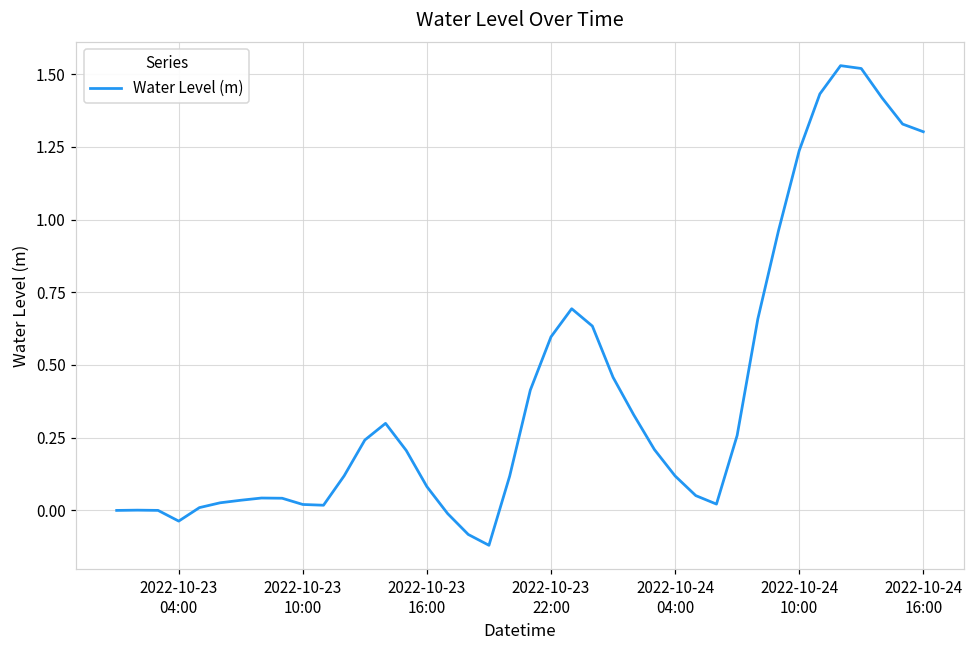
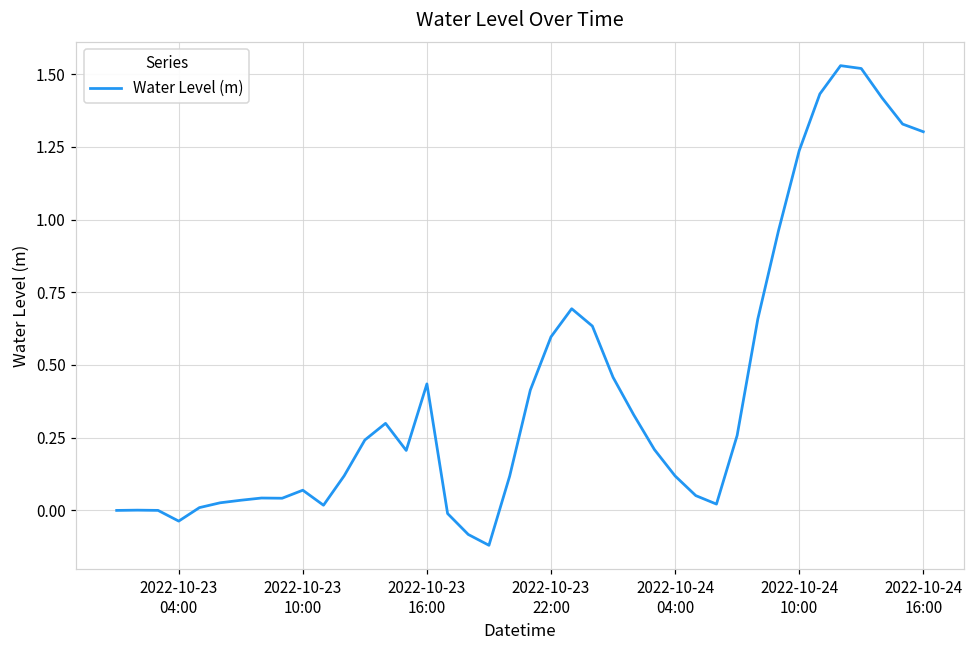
  {
    "2022-10-23 04:00": -0.04,
-   "2022-10-23 10:00": 0.02,
-   "2022-10-23 16:00": 0.08,
+   "2022-10-23 10:00": 0.07,
+   "2022-10-23 16:00": 0.43,
    "2022-10-23 22:00": 0.60,
    "2022-10-24 04:00": 0.12,
    "2022-10-24 10:00": 1.24,
    "2022-10-24 16:00": 1.30
  }
